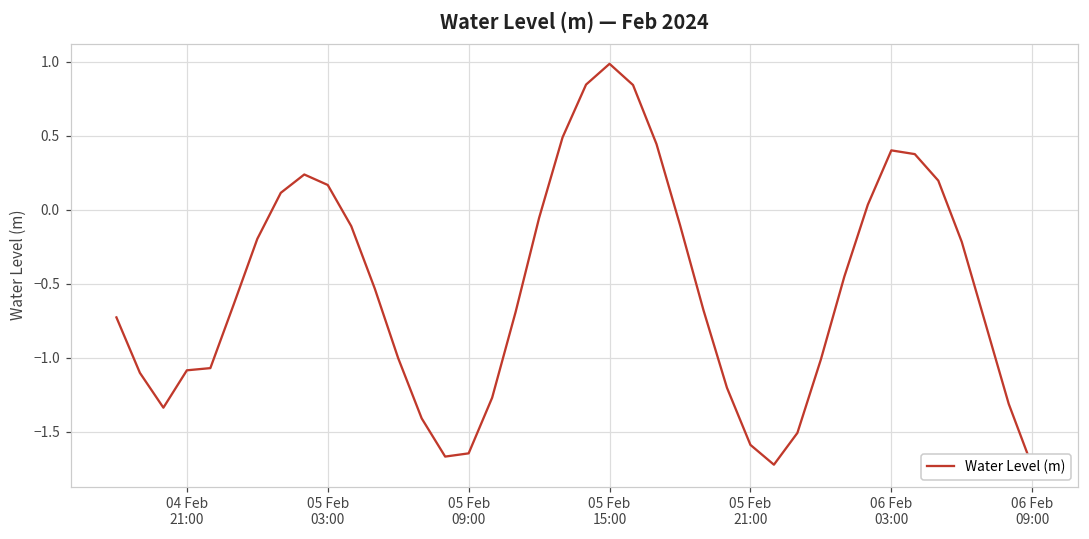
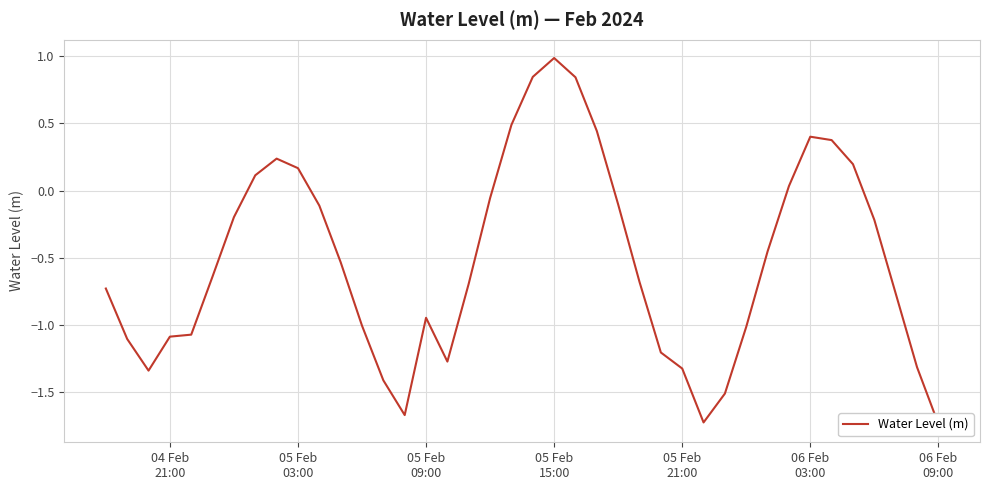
  {
    "04 Feb 21:00": -1.09,
    "05 Feb 03:00": 0.17,
-   "05 Feb 09:00": -1.65,
+   "05 Feb 09:00": -0.95,
    "05 Feb 15:00": 0.99,
-   "05 Feb 21:00": -1.59,
+   "05 Feb 21:00": -1.32,
    "06 Feb 03:00": 0.40
  }
